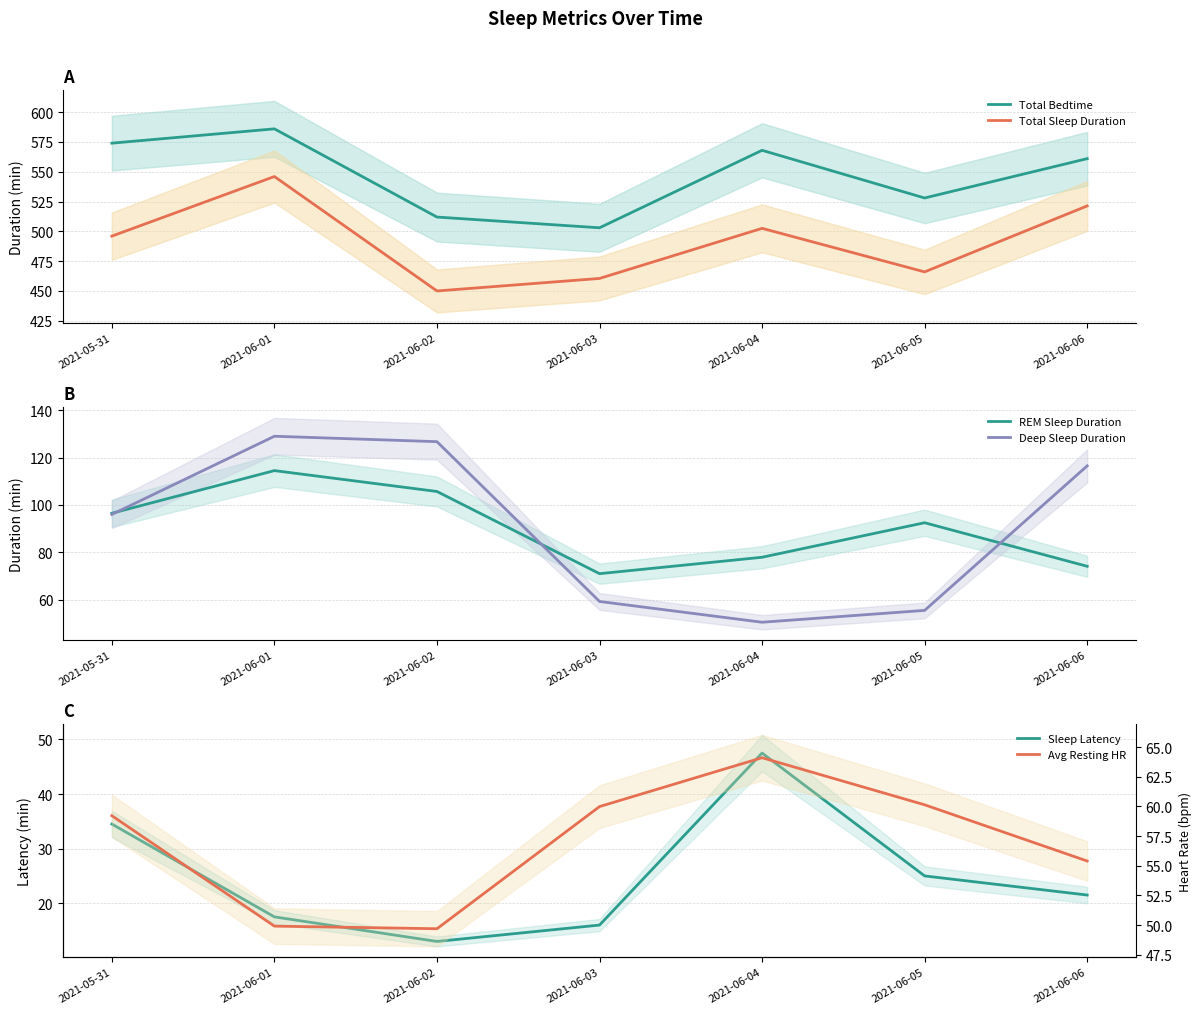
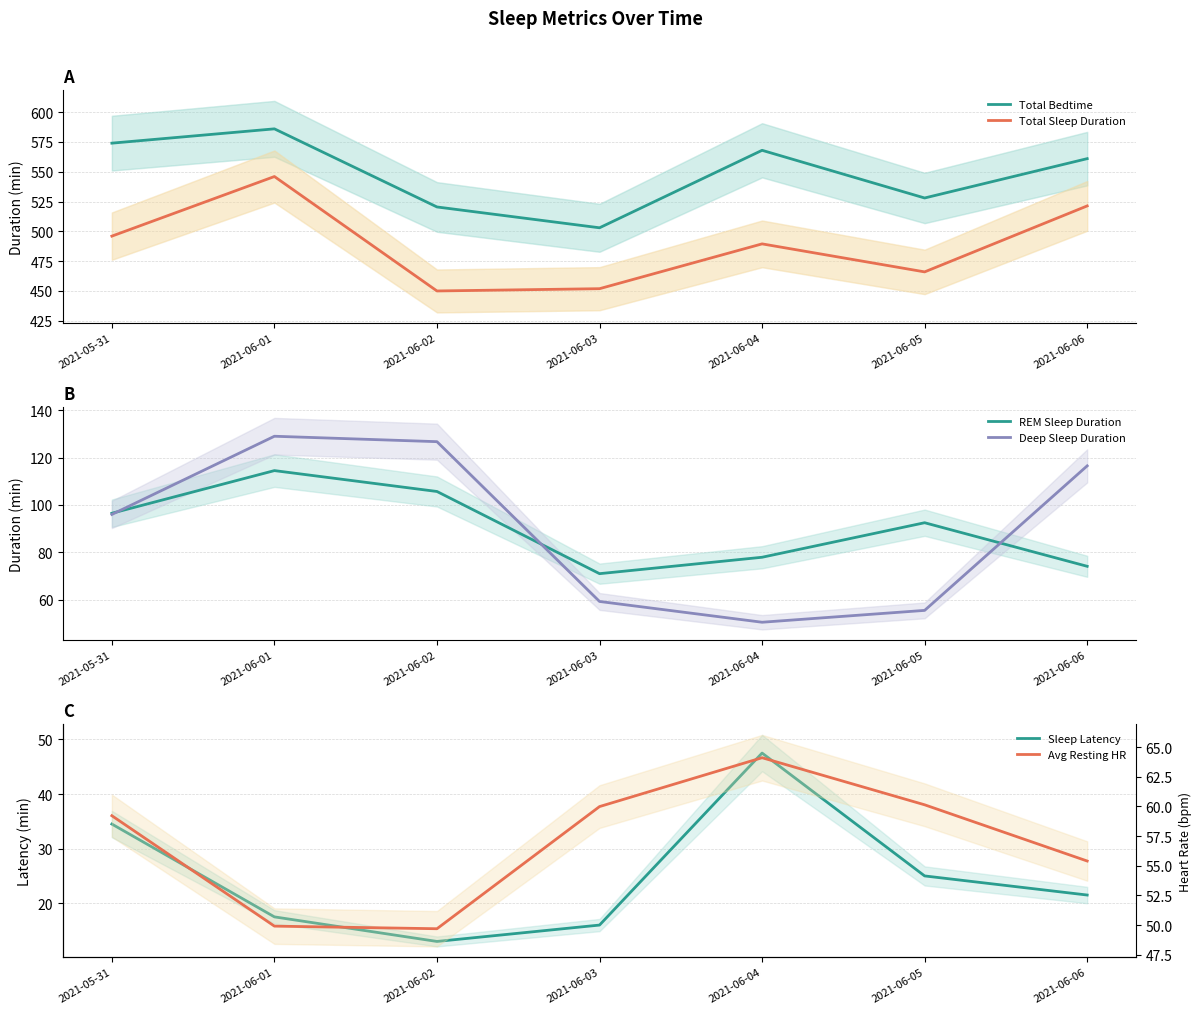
  {
    "A": {
      "Total Bedtime": {
        "2021-05-31": 574,
        "2021-06-01": 586,
-       "2021-06-02": 512,
+       "2021-06-02": 520,
        "2021-06-03": 503,
        "2021-06-04": 568,
        "2021-06-05": 528,
        "2021-06-06": 561
      },
      "Total Sleep Duration": {
        "2021-05-31": 496,
        "2021-06-01": 546,
        "2021-06-02": 450,
-       "2021-06-03": 461,
-       "2021-06-04": 503,
+       "2021-06-03": 452,
+       "2021-06-04": 490,
        "2021-06-05": 466,
        "2021-06-06": 521
      }
    },
    "B": {
      "REM Sleep Duration": {
        "2021-06-01": 115,
        "2021-06-02": 106,
        "2021-06-03": 71,
        "2021-06-04": 78,
        "2021-06-05": 93,
        "2021-06-06": 74
      },
      "Deep Sleep Duration": {
        "2021-06-01": 129,
        "2021-06-02": 127,
        "2021-06-03": 59,
        "2021-06-04": 51,
        "2021-06-05": 56,
        "2021-06-06": 117
      }
    }
  }
